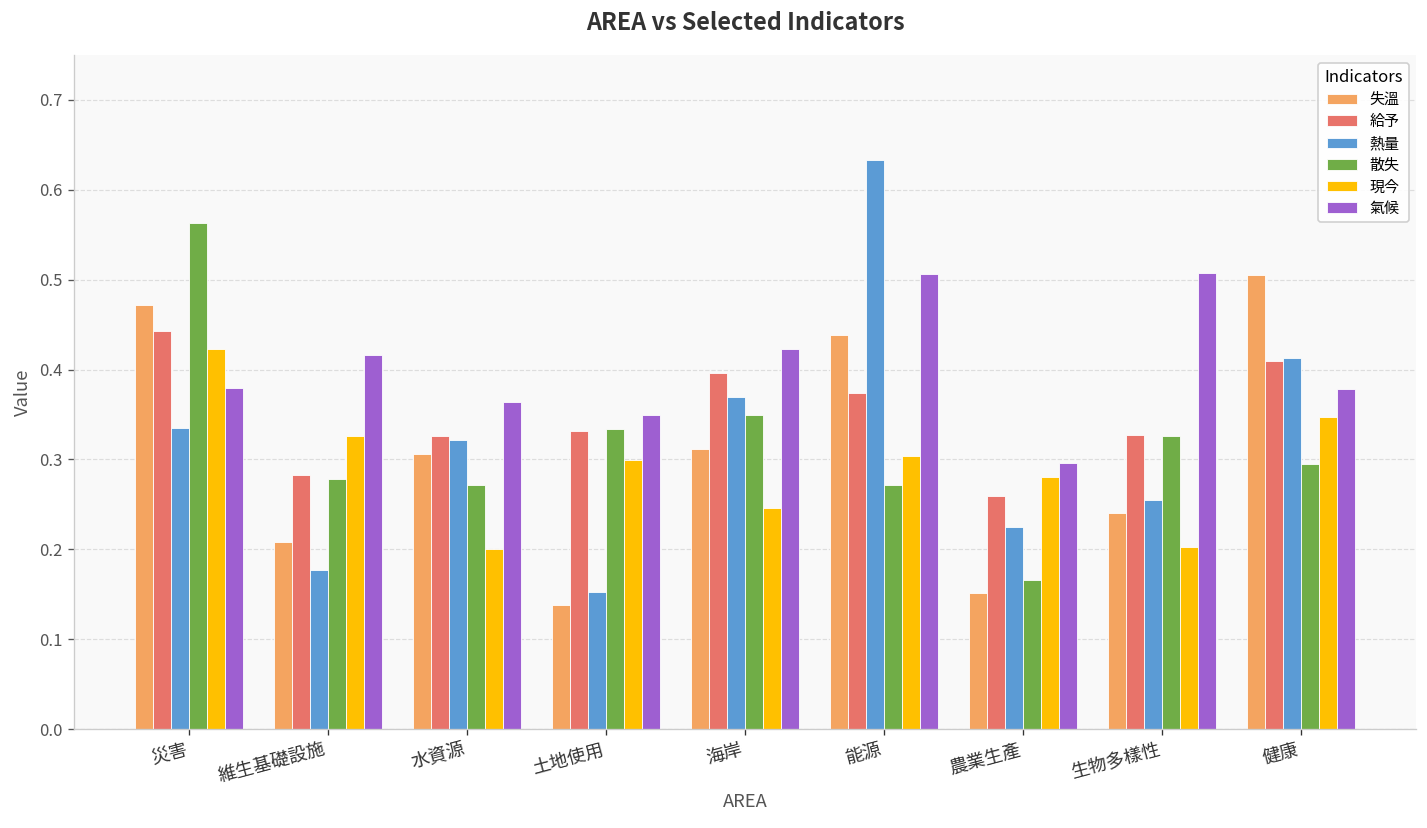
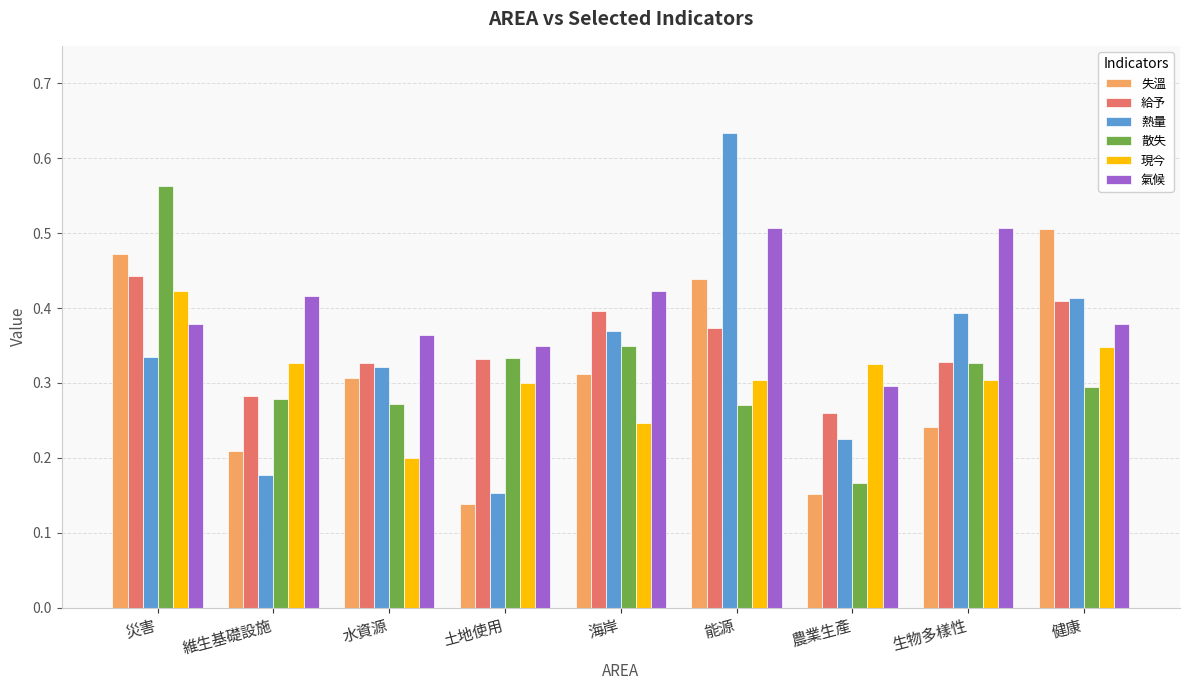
  {
    "熱量": {
      "災害": 0.33,
      "維生基礎設施": 0.18,
      "水資源": 0.32,
      "土地使用": 0.15,
      "海岸": 0.37,
      "能源": 0.63,
      "農業生產": 0.23,
-     "生物多樣性": 0.25,
+     "生物多樣性": 0.39,
      "健康": 0.41
    },
    "散失": {
      "災害": 0.56,
      "維生基礎設施": 0.28,
      "水資源": 0.27,
      "土地使用": 0.33,
      "海岸": 0.35,
      "能源": 0.27,
      "農業生產": 0.17,
      "生物多樣性": 0.33,
      "健康": 0.29
    },
    "現今": {
      "災害": 0.42,
      "維生基礎設施": 0.33,
      "水資源": 0.20,
      "土地使用": 0.30,
      "海岸": 0.25,
      "能源": 0.30,
-     "農業生產": 0.28,
-     "生物多樣性": 0.20,
+     "農業生產": 0.33,
+     "生物多樣性": 0.30,
      "健康": 0.35
    },
    "氣候": {
      "災害": 0.38,
      "維生基礎設施": 0.42,
      "水資源": 0.36,
      "土地使用": 0.35,
      "海岸": 0.42,
      "能源": 0.51,
      "農業生產": 0.30,
      "生物多樣性": 0.51,
      "健康": 0.38
    }
  }
